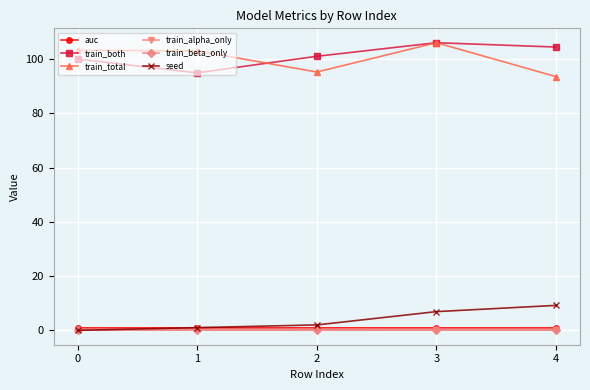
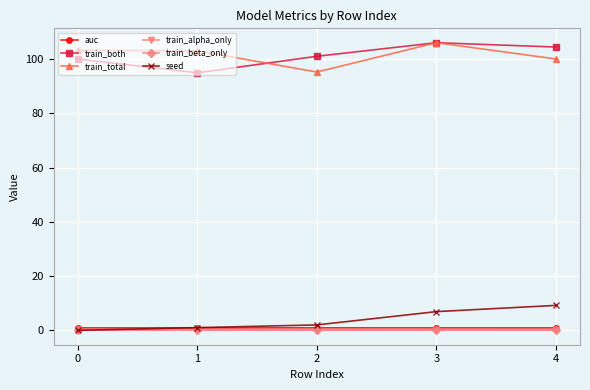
  {
    "train_both": {
      "2": 101,
      "4": 104
    },
    "train_total": {
      "2": 95,
-     "4": 94
+     "4": 100
    },
    "seed": {
      "2": 2,
      "3": 7,
      "4": 9
    }
  }
